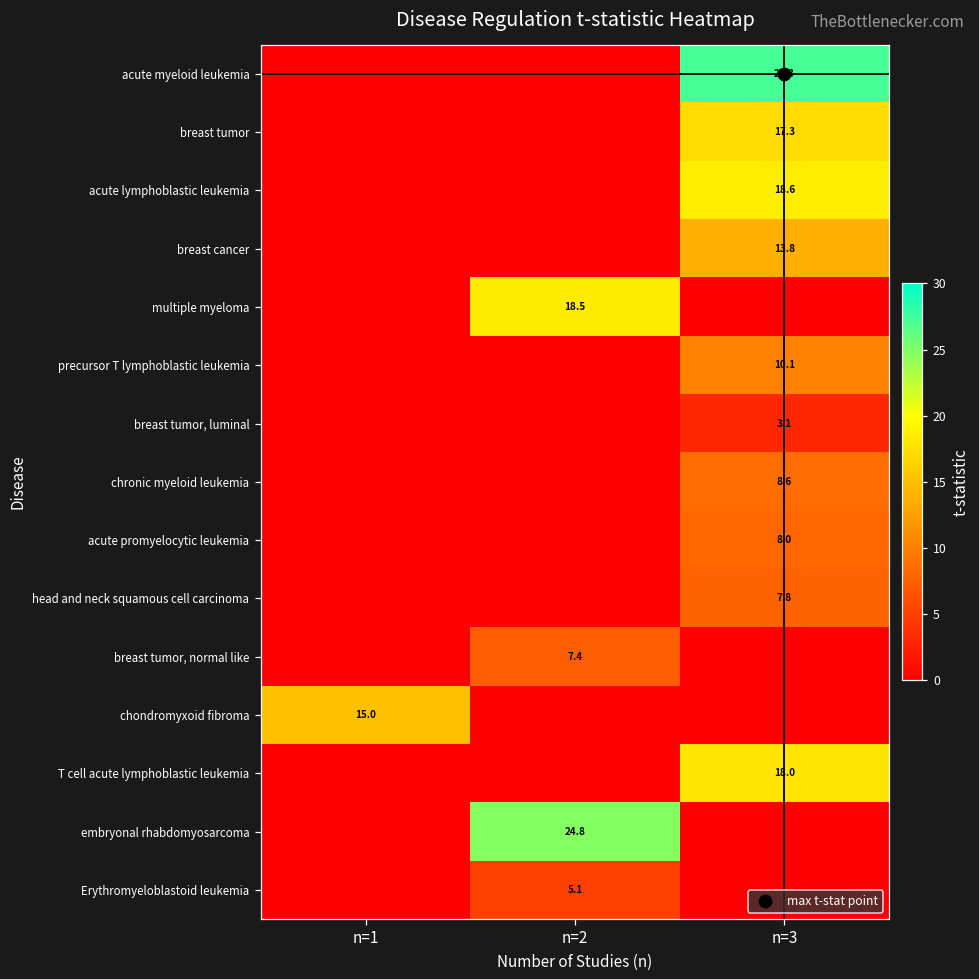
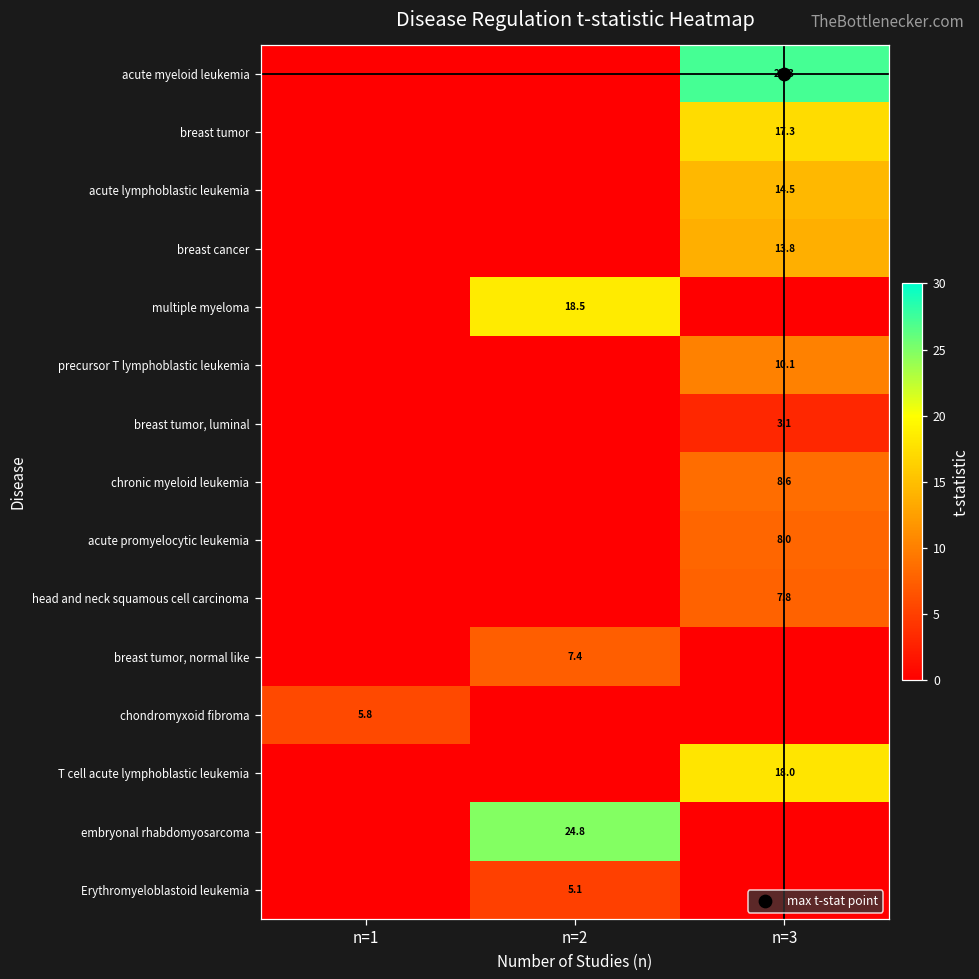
  {
    "breast tumor": {
      "n=3": 17.3
    },
    "acute lymphoblastic leukemia": {
-     "n=3": 18.6
+     "n=3": 14.5
    },
    "breast cancer": {
      "n=3": 13.8
    },
    "multiple myeloma": {
      "n=2": 18.5
    },
    "precursor T lymphoblastic leukemia": {
      "n=3": 10.1
    },
    "breast tumor, luminal": {
      "n=3": 3.1
    },
    "chronic myeloid leukemia": {
      "n=3": 8.6
    },
    "acute promyelocytic leukemia": {
      "n=3": 8.0
    },
    "head and neck squamous cell carcinoma": {
      "n=3": 7.8
    },
    "breast tumor, normal like": {
      "n=2": 7.4
    },
    "chondromyxoid fibroma": {
-     "n=1": 15.0
+     "n=1": 5.8
    },
    "T cell acute lymphoblastic leukemia": {
      "n=3": 18.0
    },
    "embryonal rhabdomyosarcoma": {
      "n=2": 24.8
    },
    "Erythromyeloblastoid leukemia": {
      "n=2": 5.1
    }
  }
